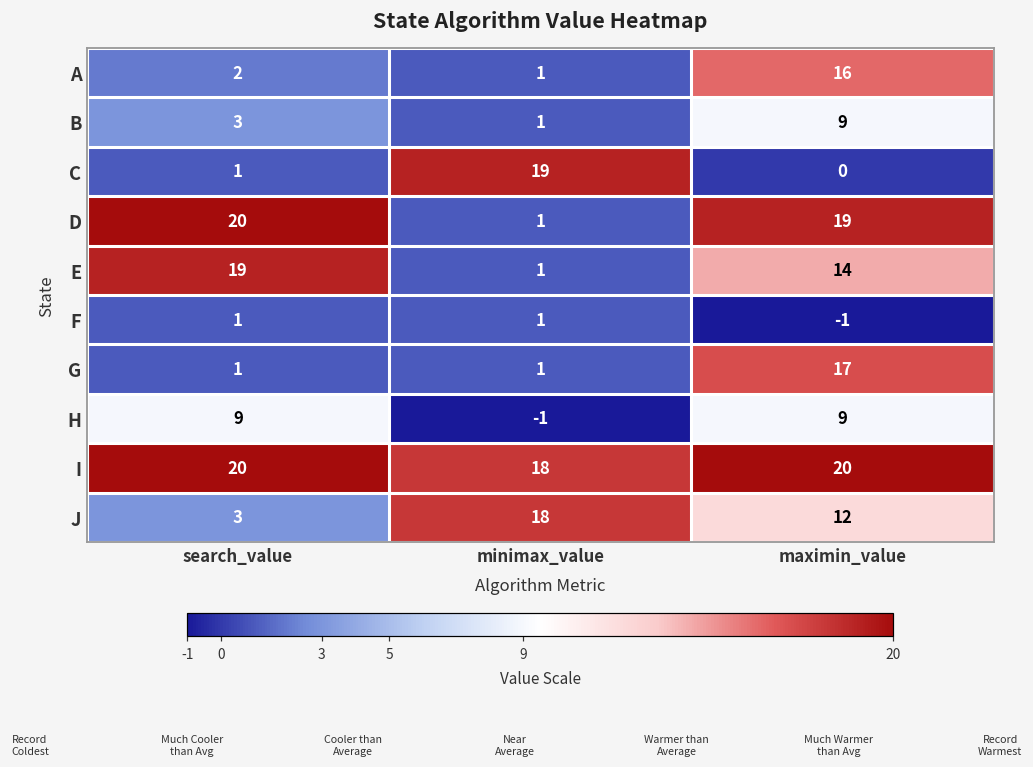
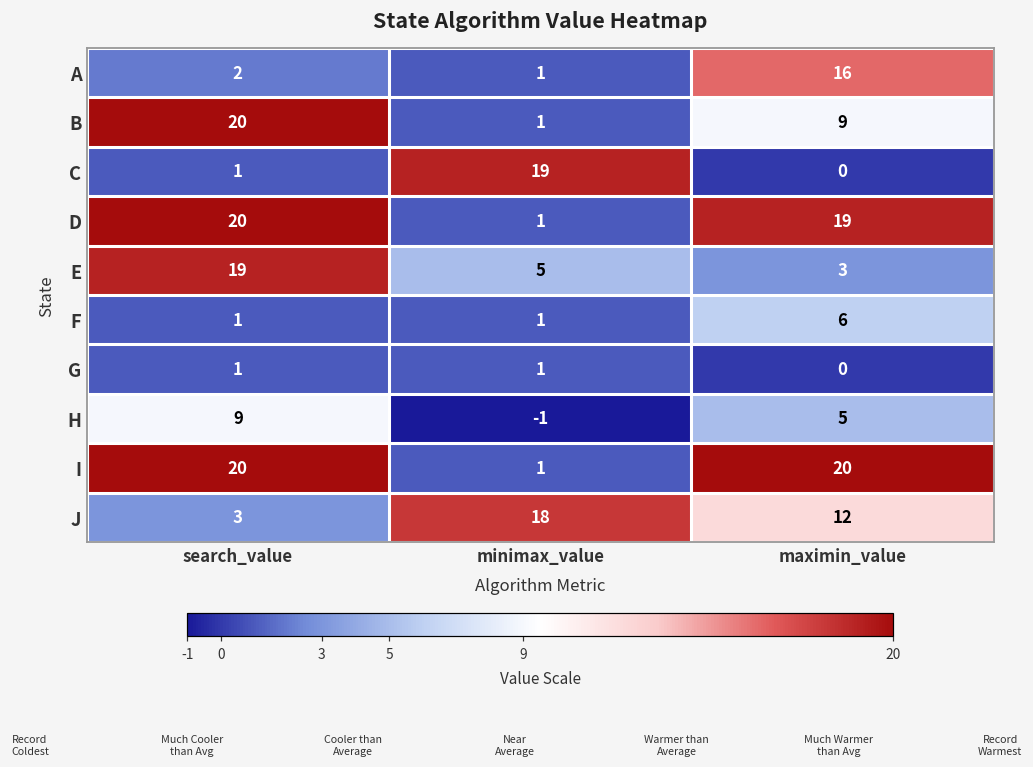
  {
    "A": {
      "search_value": 2,
      "minimax_value": 1,
      "maximin_value": 16
    },
    "B": {
-     "search_value": 3,
+     "search_value": 20,
      "minimax_value": 1,
      "maximin_value": 9
    },
    "C": {
      "search_value": 1,
      "minimax_value": 19,
      "maximin_value": 0
    },
    "D": {
      "search_value": 20,
      "minimax_value": 1,
      "maximin_value": 19
    },
    "E": {
      "search_value": 19,
-     "minimax_value": 1,
-     "maximin_value": 14
+     "minimax_value": 5,
+     "maximin_value": 3
    },
    "F": {
      "search_value": 1,
      "minimax_value": 1,
-     "maximin_value": -1
+     "maximin_value": 6
    },
    "G": {
      "search_value": 1,
      "minimax_value": 1,
-     "maximin_value": 17
+     "maximin_value": 0
    },
    "H": {
      "search_value": 9,
      "minimax_value": -1,
-     "maximin_value": 9
+     "maximin_value": 5
    },
    "I": {
      "search_value": 20,
-     "minimax_value": 18,
+     "minimax_value": 1,
      "maximin_value": 20
    },
    "J": {
      "search_value": 3,
      "minimax_value": 18,
      "maximin_value": 12
    }
  }
